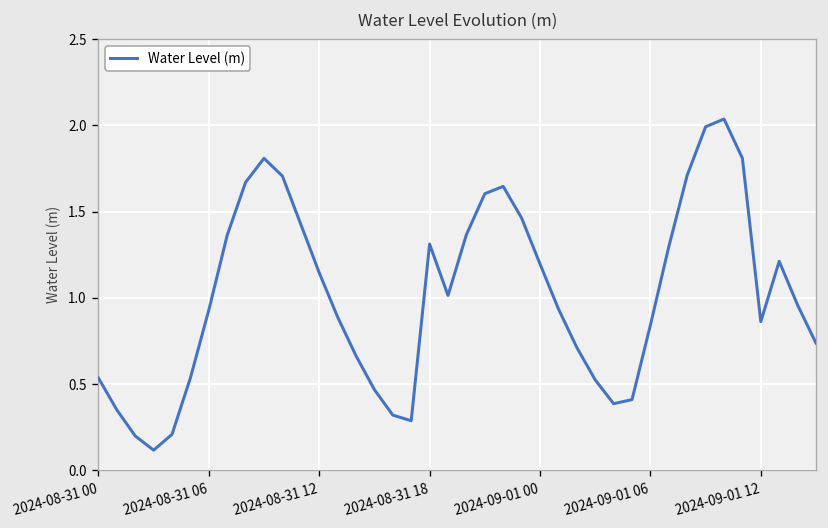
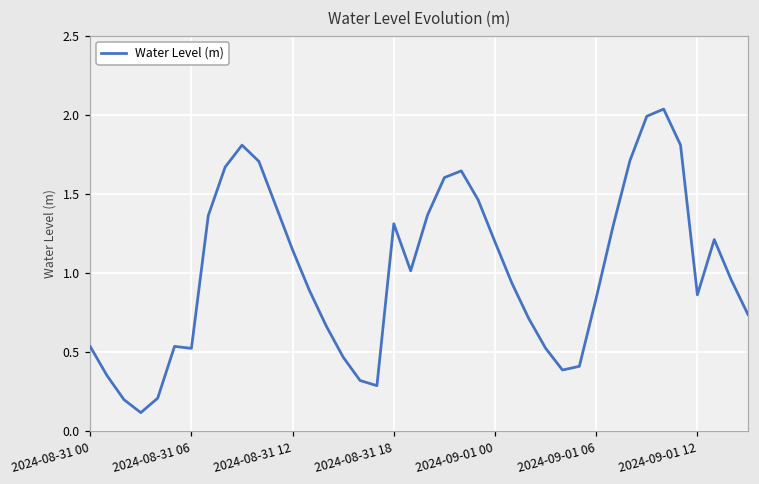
  {
    "2024-08-31 00": 0.54,
-   "2024-08-31 06": 0.93,
+   "2024-08-31 06": 0.52,
    "2024-08-31 12": 1.15,
    "2024-08-31 18": 1.31,
    "2024-09-01 00": 1.20,
    "2024-09-01 06": 0.84,
    "2024-09-01 12": 0.86
  }
